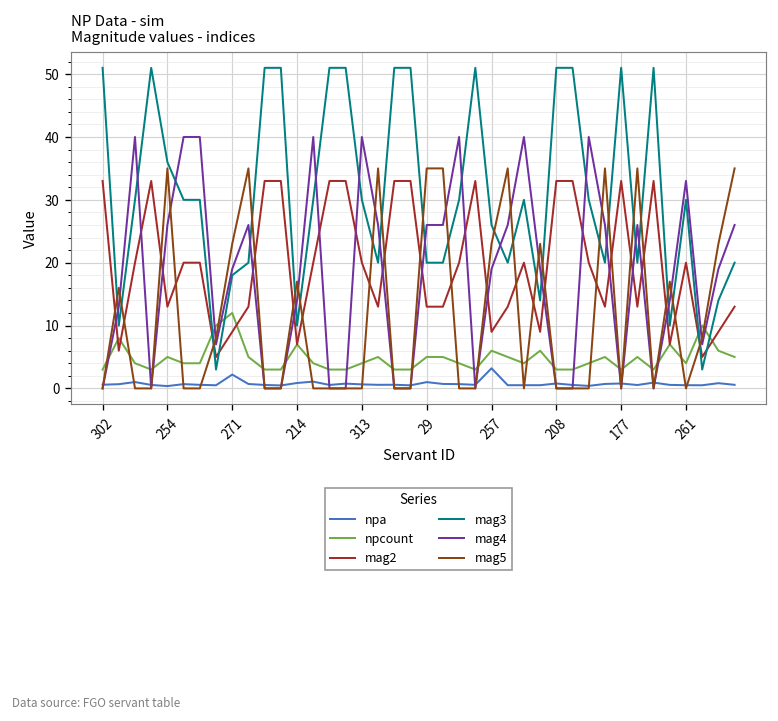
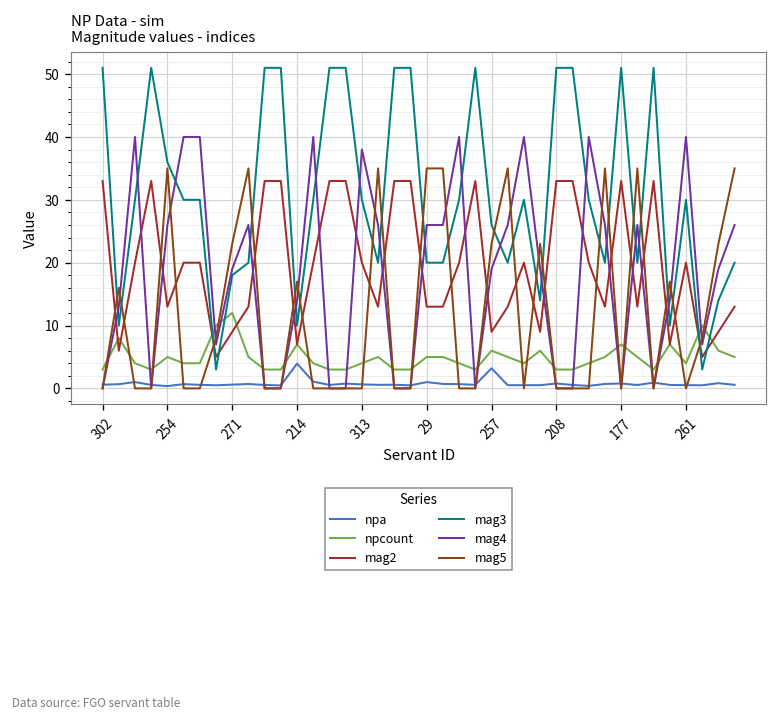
  {
    "npa": {
      "302": 1,
      "254": 0,
-     "271": 2,
-     "214": 1,
+     "271": 1,
+     "214": 4,
      "313": 1,
      "257": 3,
      "208": 1,
      "177": 1,
      "261": 1
    },
    "npcount": {
      "302": 3,
      "254": 5,
      "271": 12,
      "313": 4,
      "257": 6,
      "208": 3,
-     "177": 3,
+     "177": 7,
      "261": 4
    },
    "mag3": {
      "302": 51,
      "254": 36,
      "271": 18,
      "214": 10,
      "313": 30,
      "257": 26,
      "208": 51,
      "177": 51,
      "261": 30
    },
    "mag4": {
      "254": 26,
      "271": 19,
      "214": 14,
-     "313": 40,
+     "313": 38,
      "257": 19,
-     "261": 33
+     "261": 40
    }
  }
